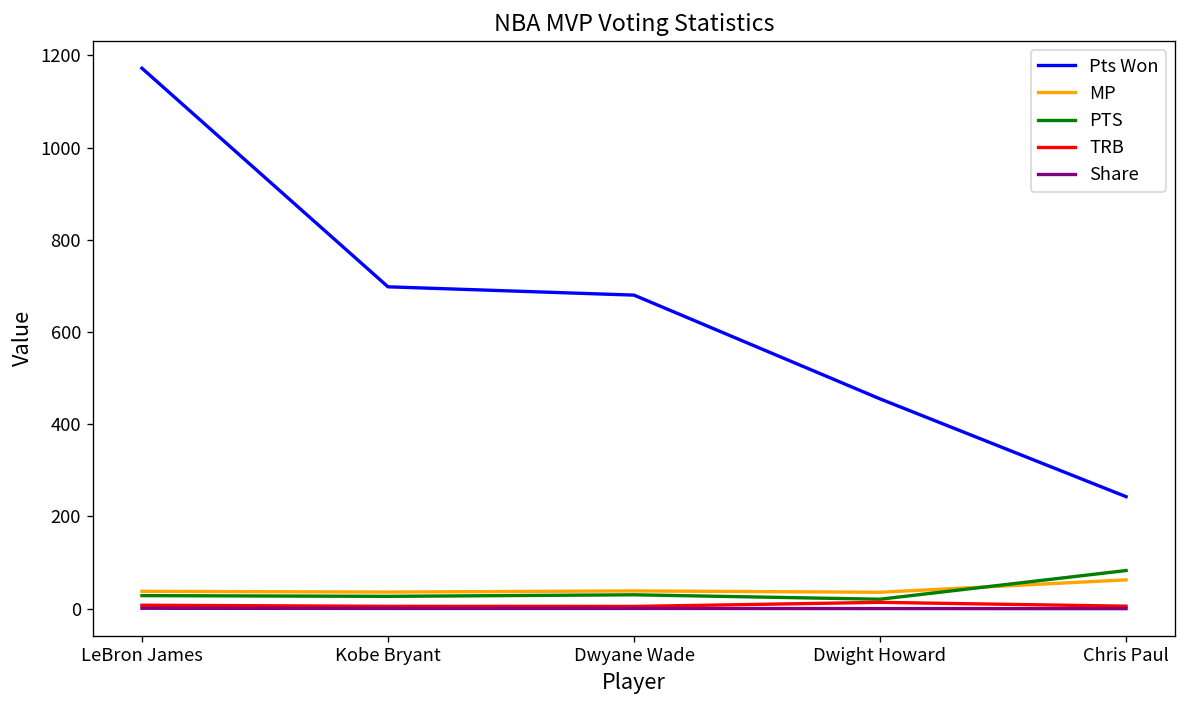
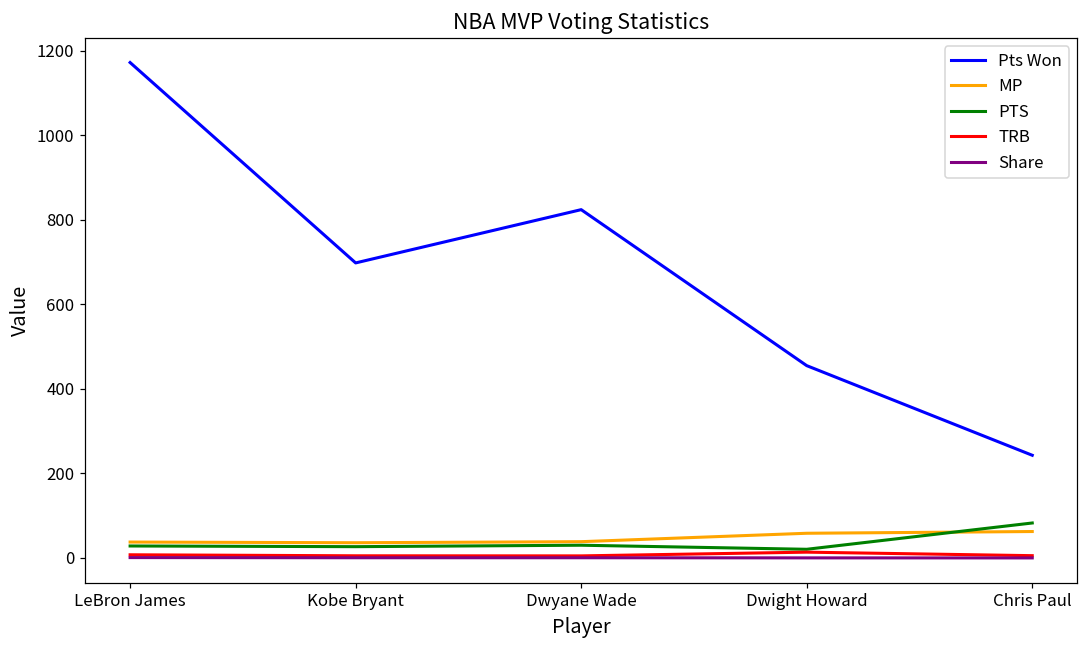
  {
    "Pts Won": {
      "LeBron James": 1170,
      "Kobe Bryant": 700,
-     "Dwyane Wade": 680,
+     "Dwyane Wade": 820,
      "Dwight Howard": 460,
      "Chris Paul": 240
    },
    "MP": {
      "LeBron James": 40,
      "Kobe Bryant": 40,
      "Dwyane Wade": 40,
-     "Dwight Howard": 40,
+     "Dwight Howard": 60,
      "Chris Paul": 60
    },
    "PTS": {
      "LeBron James": 30,
      "Kobe Bryant": 30,
      "Dwyane Wade": 30,
      "Dwight Howard": 20,
      "Chris Paul": 80
    },
    "TRB": {
      "LeBron James": 10,
      "Dwight Howard": 10
    },
    "Share": {
      "LeBron James": 0,
      "Dwight Howard": 0
    }
  }
